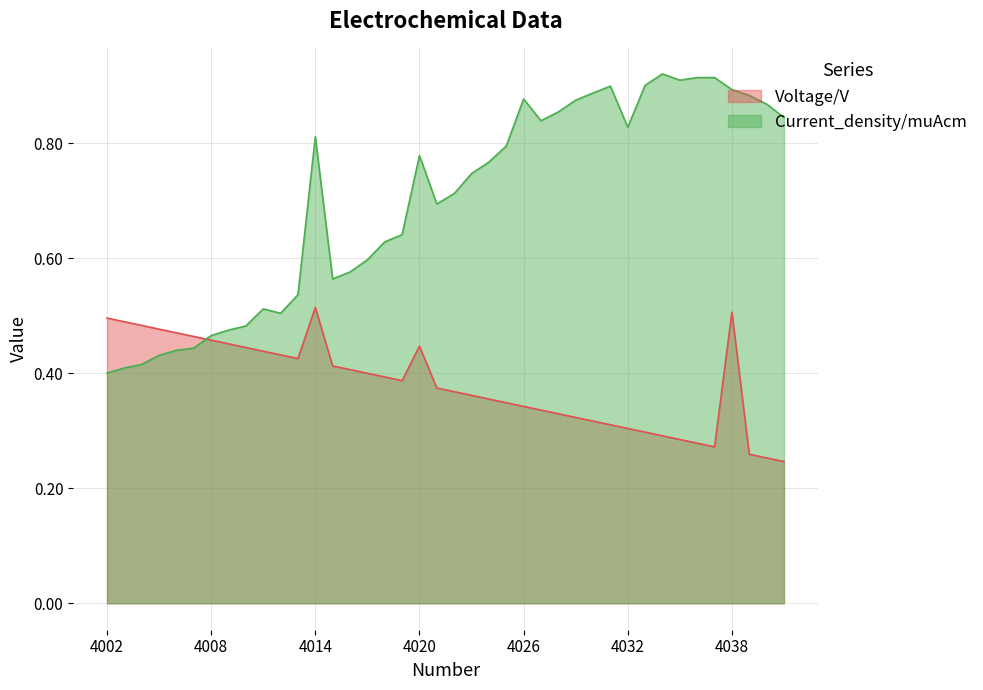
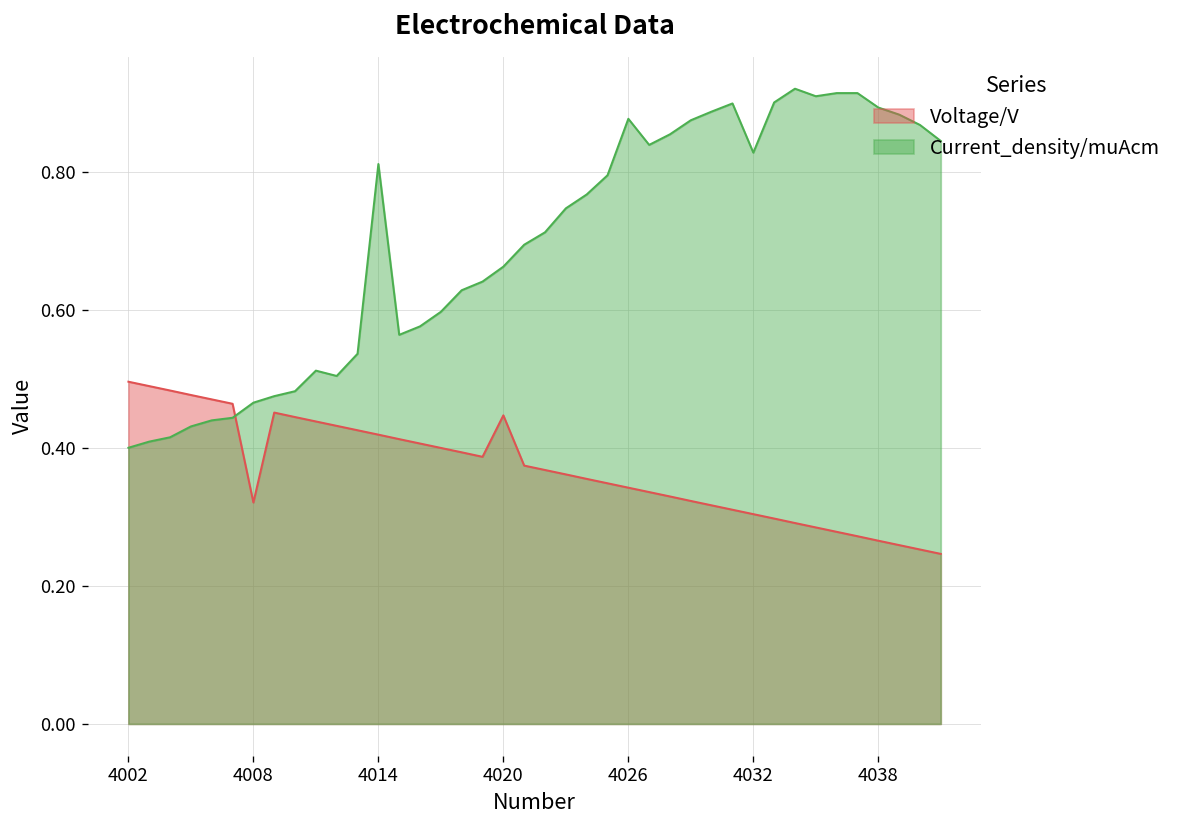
  {
    "Voltage/V": {
      "4002": 0.50,
-     "4008": 0.46,
-     "4014": 0.51,
+     "4008": 0.32,
+     "4014": 0.42,
      "4020": 0.45,
      "4026": 0.34,
      "4032": 0.30,
-     "4038": 0.51
+     "4038": 0.27
    },
    "Current_density/muAcm": {
      "4002": 0.40,
      "4008": 0.47,
      "4014": 0.81,
-     "4020": 0.78,
+     "4020": 0.66,
      "4026": 0.88,
      "4032": 0.83,
      "4038": 0.89
    }
  }
